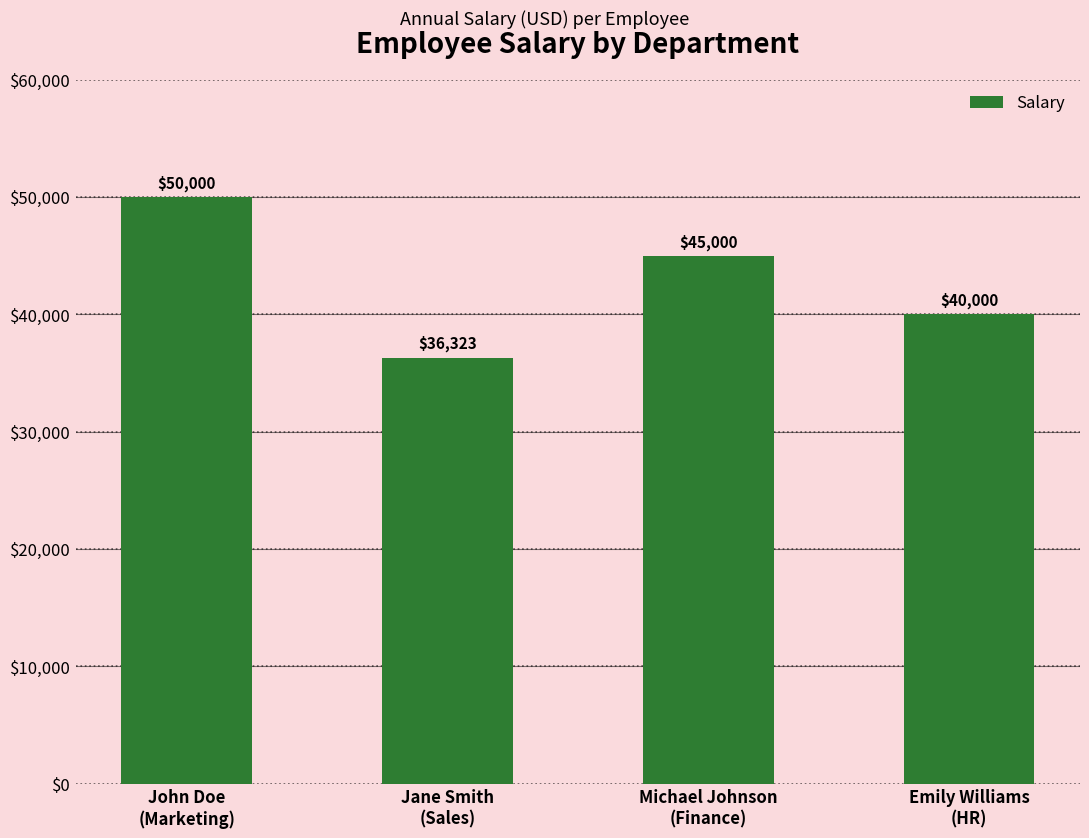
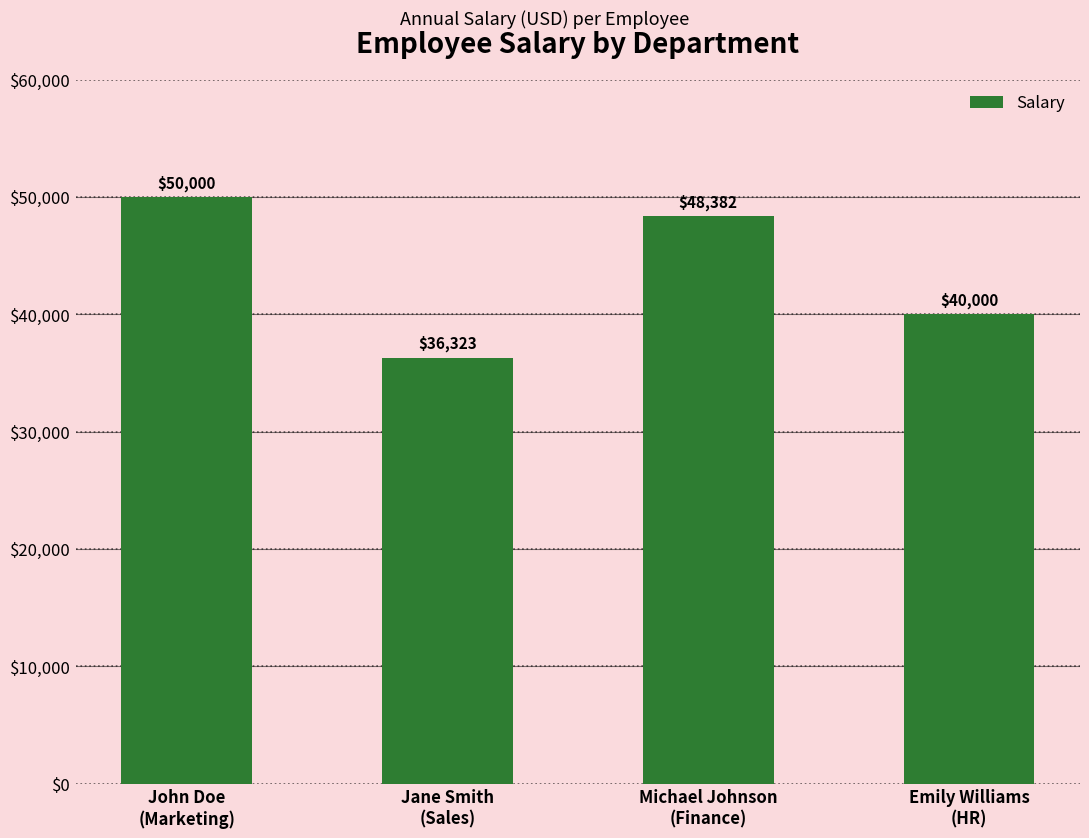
  {
    "John Doe (Marketing)": "$50,000",
    "Jane Smith (Sales)": "$36,323",
-   "Michael Johnson (Finance)": "$45,000",
+   "Michael Johnson (Finance)": "$48,382",
    "Emily Williams (HR)": "$40,000"
  }
